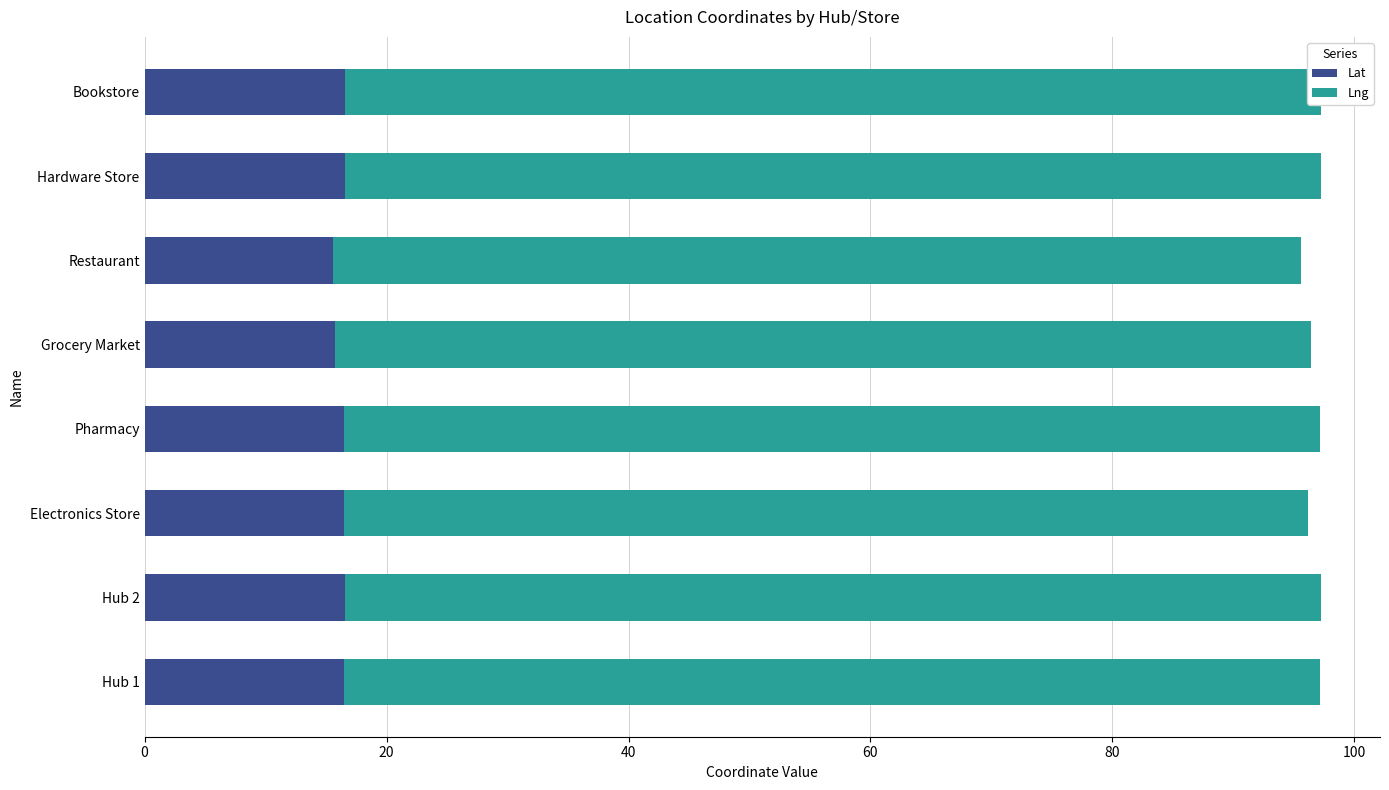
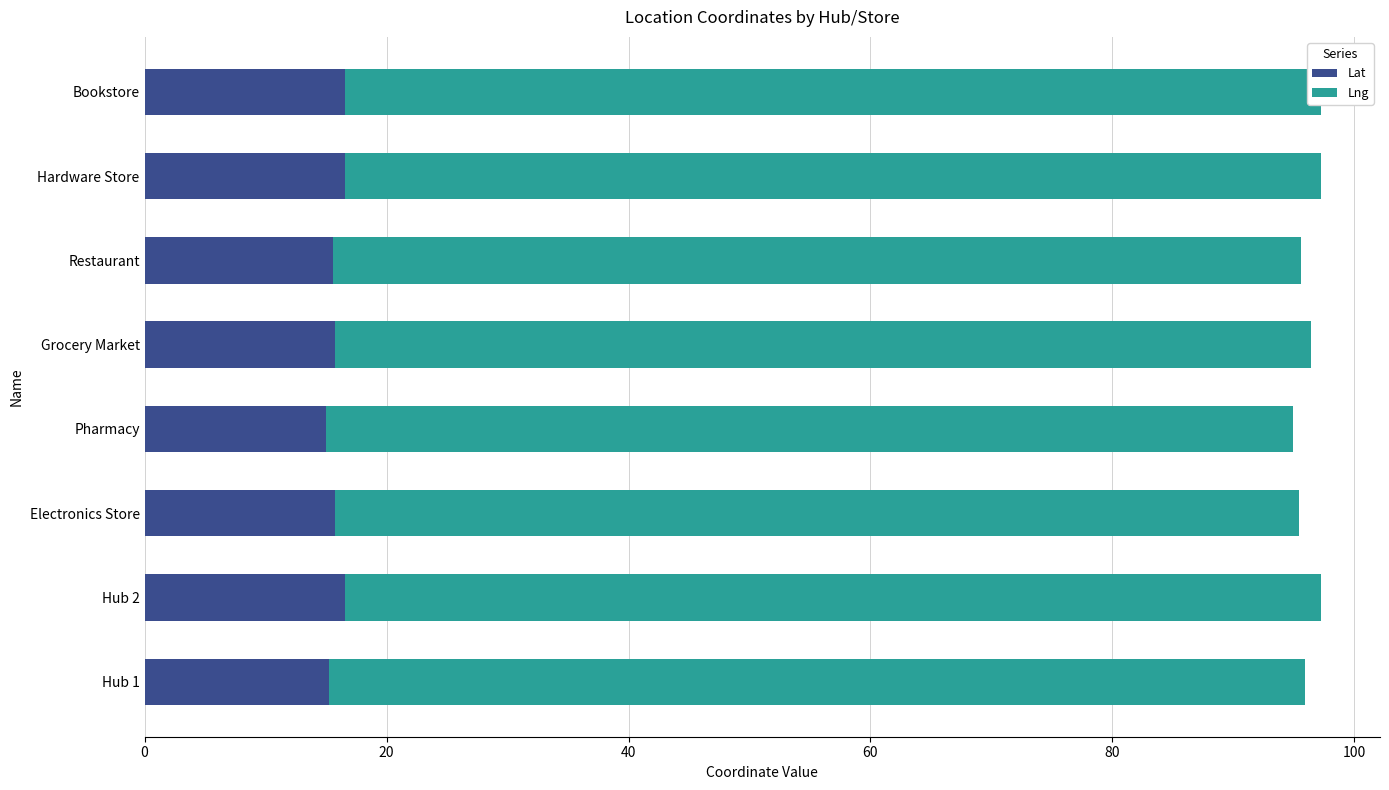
  {
    "Lat": {
      "Bookstore": 16.6,
      "Hardware Store": 16.5,
      "Restaurant": 15.6,
      "Grocery Market": 15.8,
-     "Pharmacy": 16.5,
-     "Electronics Store": 16.5,
+     "Pharmacy": 15.0,
+     "Electronics Store": 15.8,
      "Hub 2": 16.6,
-     "Hub 1": 16.5
+     "Hub 1": 15.3
    },
    "Lng": {
      "Hardware Store": 80.7,
      "Restaurant": 80.0,
      "Grocery Market": 80.6,
-     "Pharmacy": 80.6,
+     "Pharmacy": 79.9,
      "Electronics Store": 79.7,
      "Hub 2": 80.7,
      "Hub 1": 80.6
    }
  }
